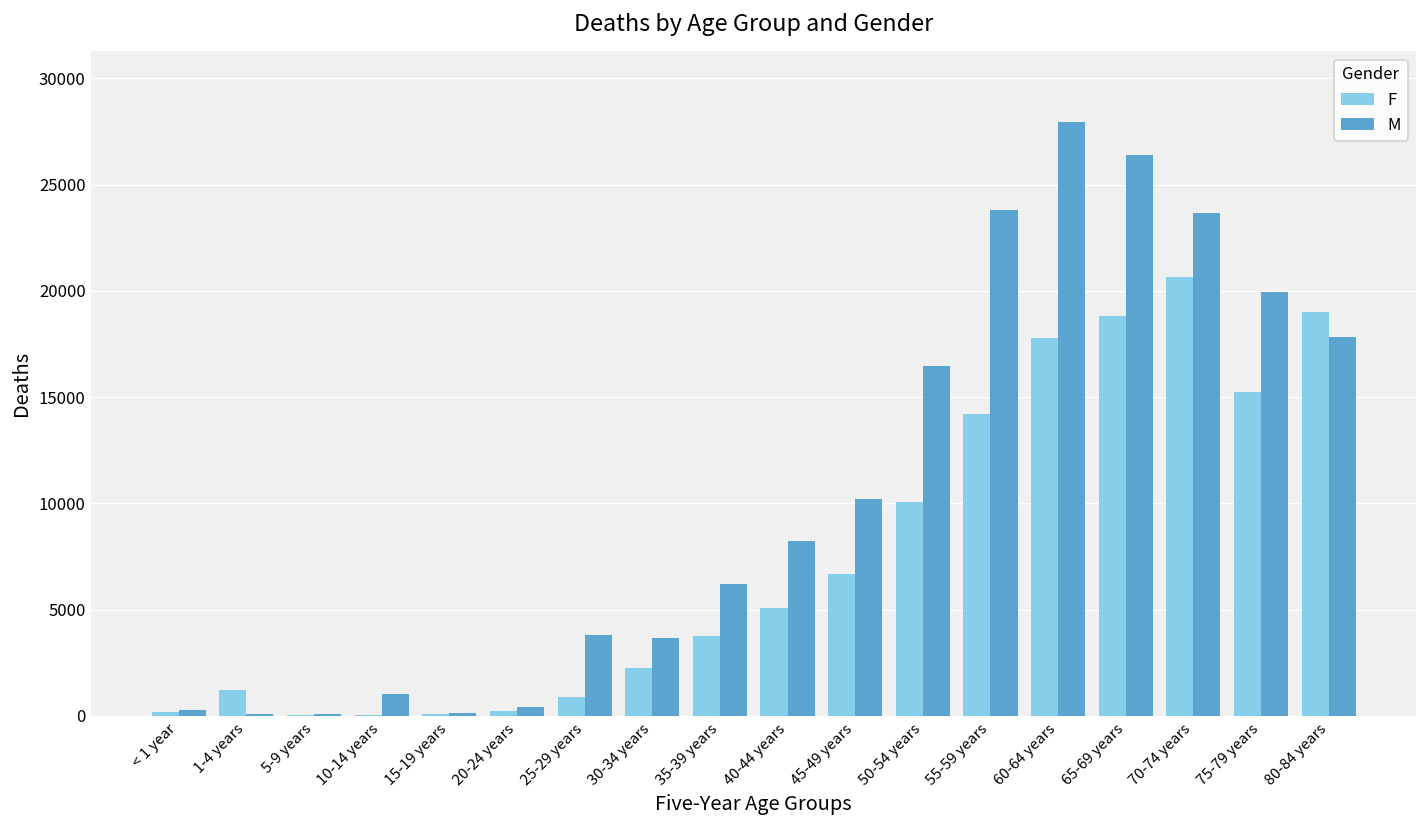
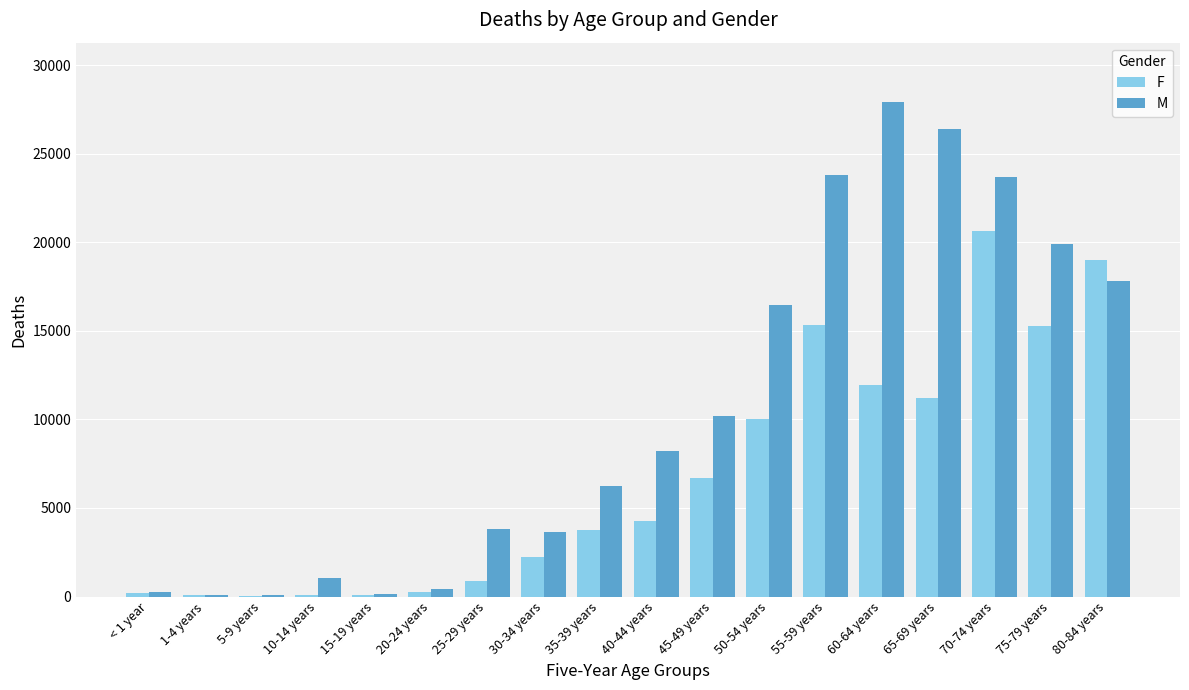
  {
    "F": {
      "< 1 year": 200,
-     "1-4 years": 1200,
+     "1-4 years": 100,
      "20-24 years": 200,
      "25-29 years": 900,
      "30-34 years": 2200,
      "35-39 years": 3800,
-     "40-44 years": 5100,
+     "40-44 years": 4300,
      "45-49 years": 6700,
      "50-54 years": 10000,
-     "55-59 years": 14200,
-     "60-64 years": 17800,
-     "65-69 years": 18800,
+     "55-59 years": 15300,
+     "60-64 years": 12000,
+     "65-69 years": 11200,
      "70-74 years": 20600,
      "75-79 years": 15300,
      "80-84 years": 19000
    },
    "M": {
      "< 1 year": 300,
      "10-14 years": 1000,
      "15-19 years": 200,
      "20-24 years": 400,
      "25-29 years": 3800,
      "30-34 years": 3700,
      "35-39 years": 6200,
      "40-44 years": 8200,
      "45-49 years": 10200,
      "50-54 years": 16500,
      "55-59 years": 23800,
      "60-64 years": 27900,
      "65-69 years": 26400,
      "70-74 years": 23700,
      "75-79 years": 19900,
      "80-84 years": 17800
    }
  }
